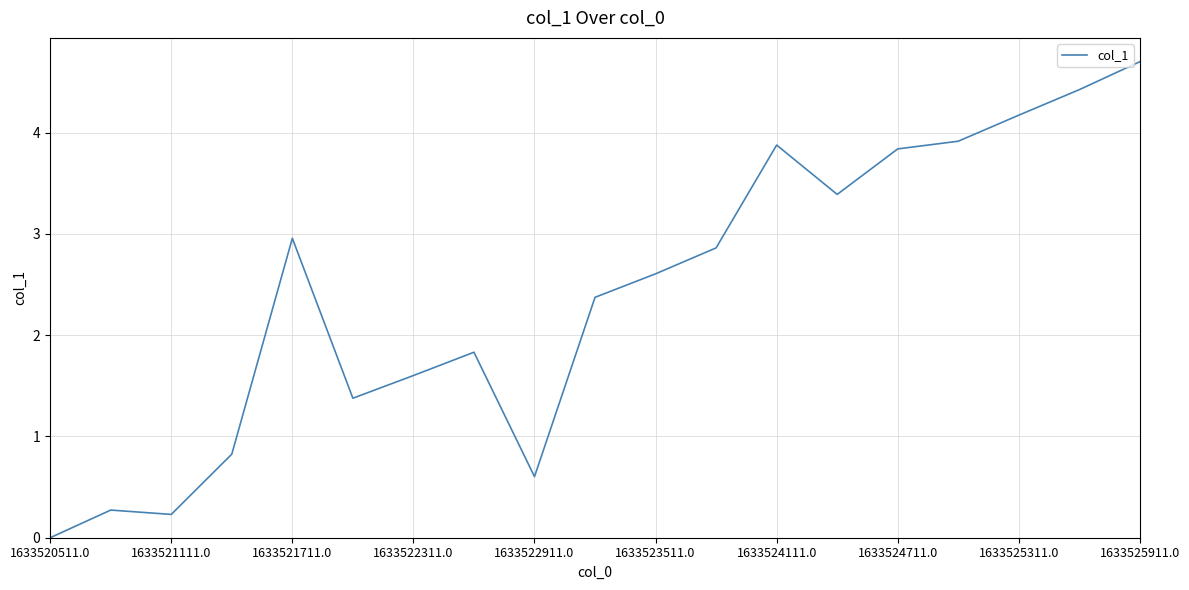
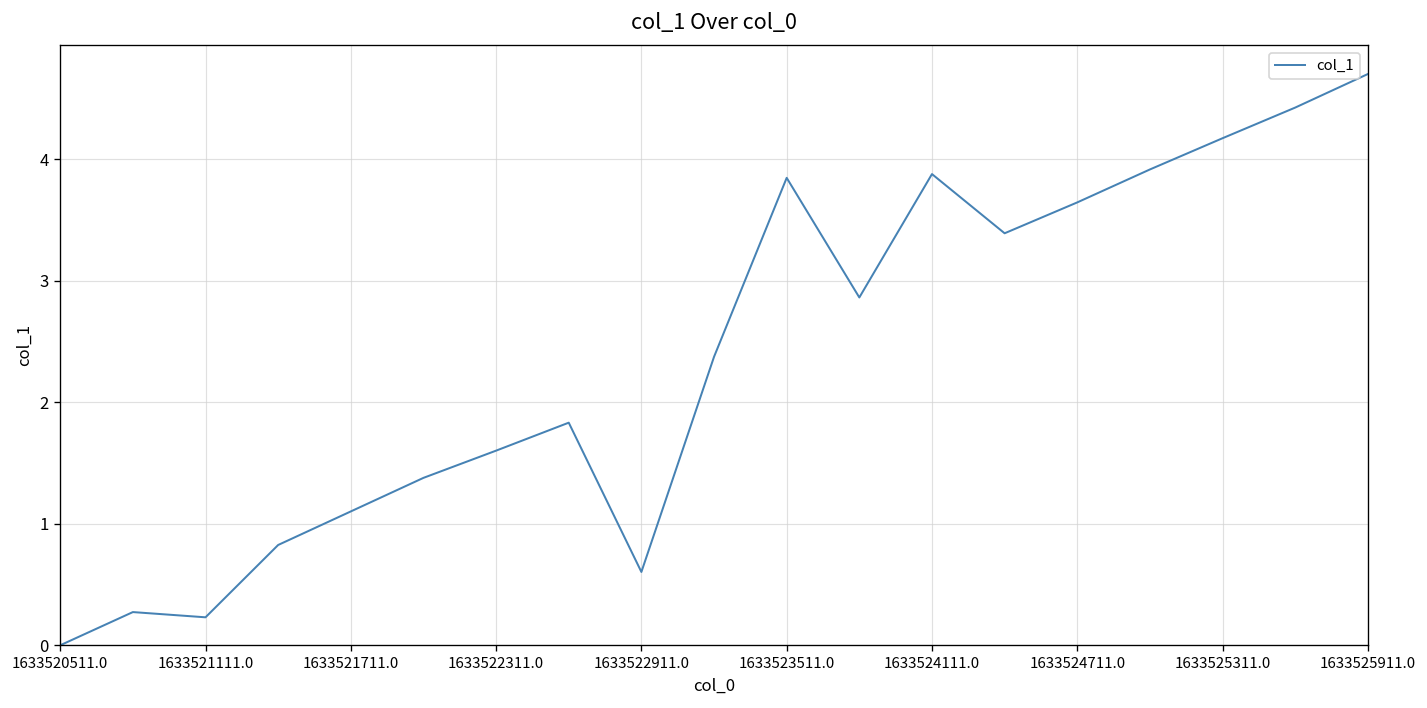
  {
    "1633520511.0": 0.00,
    "1633521111.0": 0.23,
-   "1633521711.0": 2.96,
+   "1633521711.0": 1.10,
    "1633522311.0": 1.60,
    "1633522911.0": 0.60,
-   "1633523511.0": 2.61,
+   "1633523511.0": 3.85,
    "1633524111.0": 3.88,
-   "1633524711.0": 3.84,
+   "1633524711.0": 3.64,
    "1633525311.0": 4.17,
    "1633525911.0": 4.70
  }
